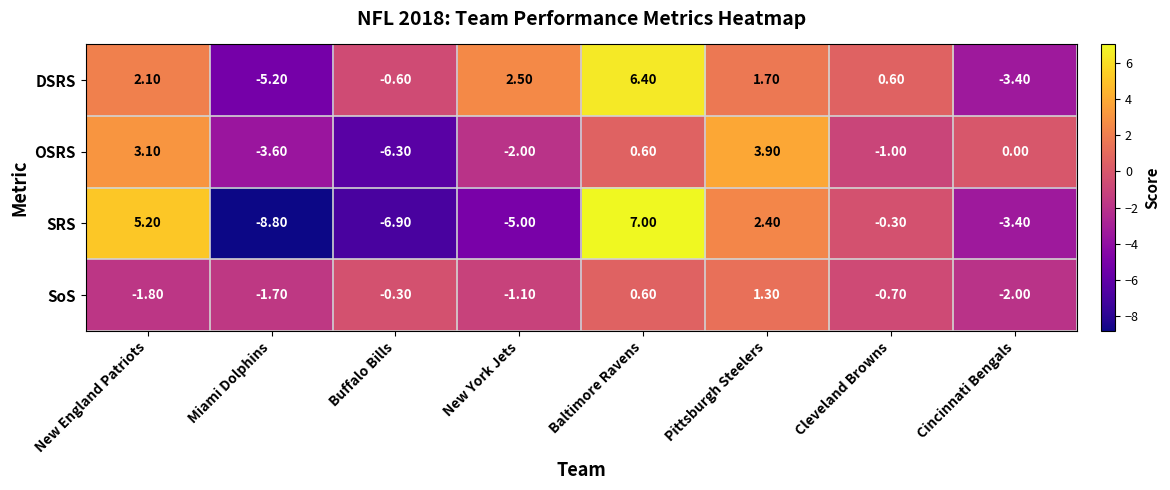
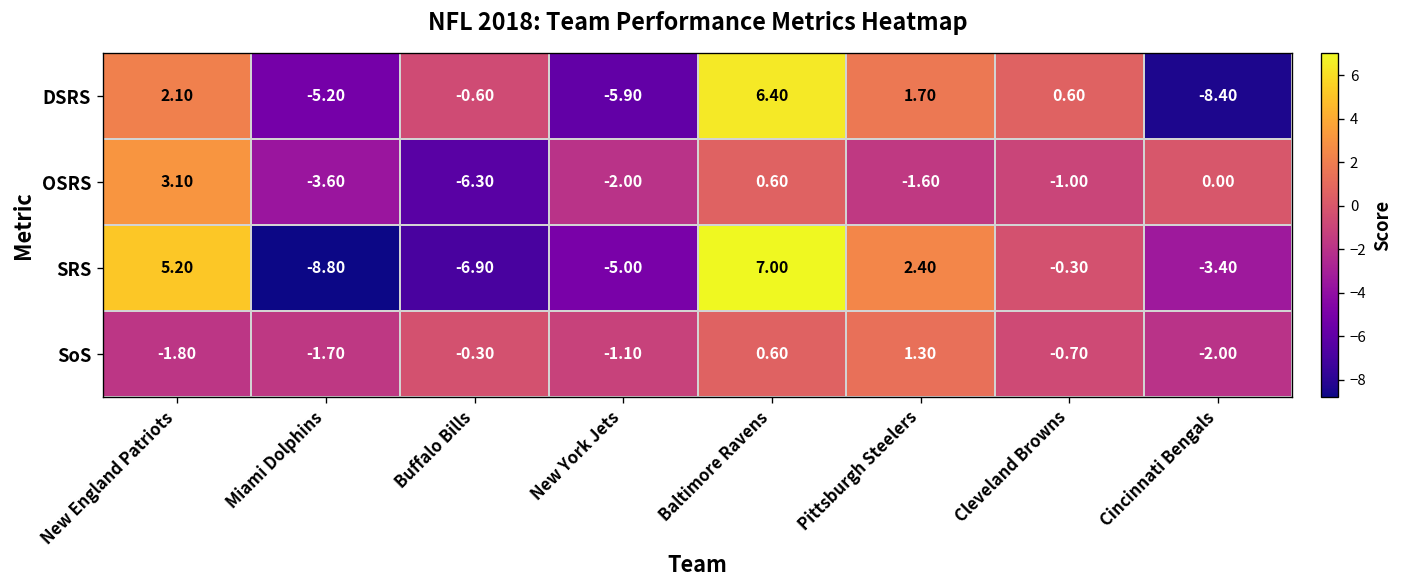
  {
    "DSRS": {
      "New England Patriots": 2.10,
      "Miami Dolphins": -5.20,
      "Buffalo Bills": -0.60,
-     "New York Jets": 2.50,
+     "New York Jets": -5.90,
      "Baltimore Ravens": 6.40,
      "Pittsburgh Steelers": 1.70,
      "Cleveland Browns": 0.60,
-     "Cincinnati Bengals": -3.40
+     "Cincinnati Bengals": -8.40
    },
    "OSRS": {
      "New England Patriots": 3.10,
      "Miami Dolphins": -3.60,
      "Buffalo Bills": -6.30,
      "New York Jets": -2.00,
      "Baltimore Ravens": 0.60,
-     "Pittsburgh Steelers": 3.90,
+     "Pittsburgh Steelers": -1.60,
      "Cleveland Browns": -1.00,
      "Cincinnati Bengals": 0.00
    },
    "SRS": {
      "New England Patriots": 5.20,
      "Miami Dolphins": -8.80,
      "Buffalo Bills": -6.90,
      "New York Jets": -5.00,
      "Baltimore Ravens": 7.00,
      "Pittsburgh Steelers": 2.40,
      "Cleveland Browns": -0.30,
      "Cincinnati Bengals": -3.40
    },
    "SoS": {
      "New England Patriots": -1.80,
      "Miami Dolphins": -1.70,
      "Buffalo Bills": -0.30,
      "New York Jets": -1.10,
      "Baltimore Ravens": 0.60,
      "Pittsburgh Steelers": 1.30,
      "Cleveland Browns": -0.70,
      "Cincinnati Bengals": -2.00
    }
  }
